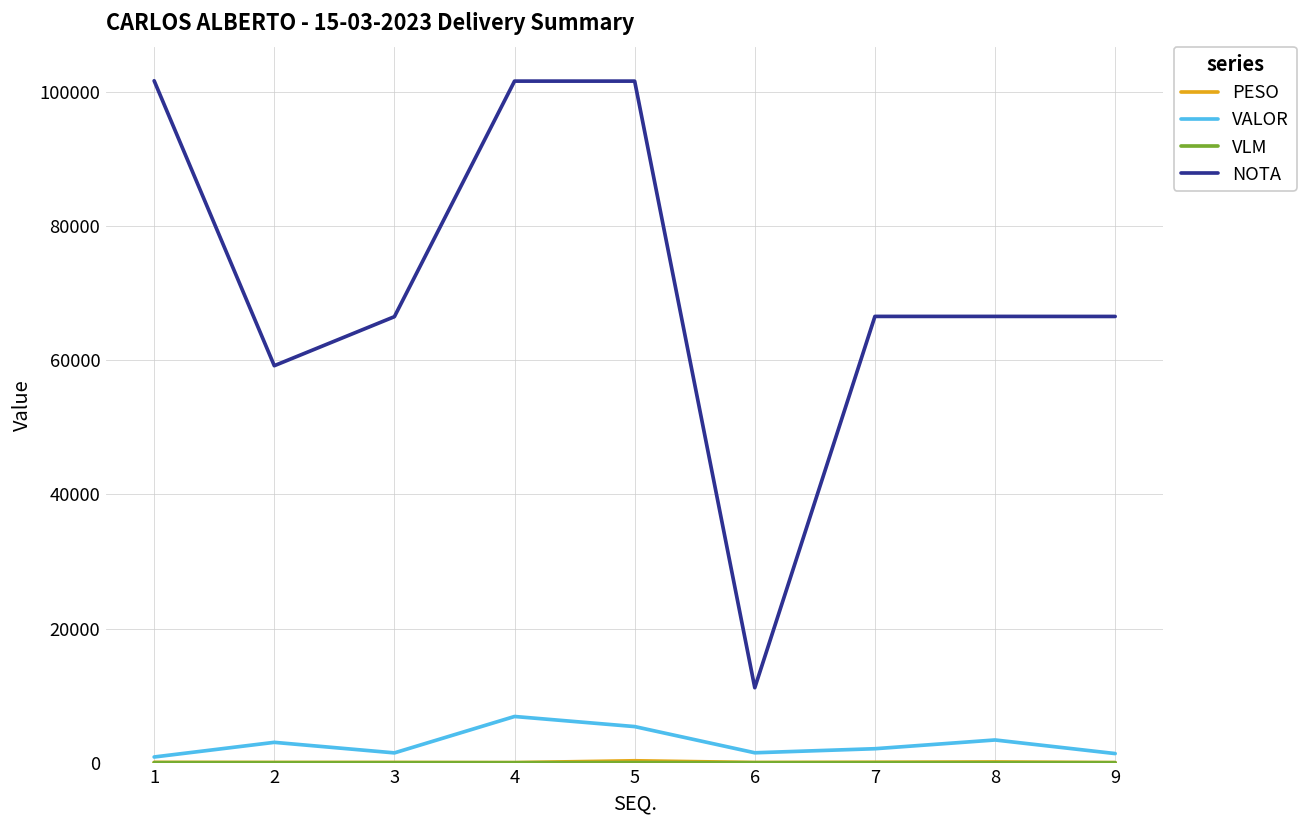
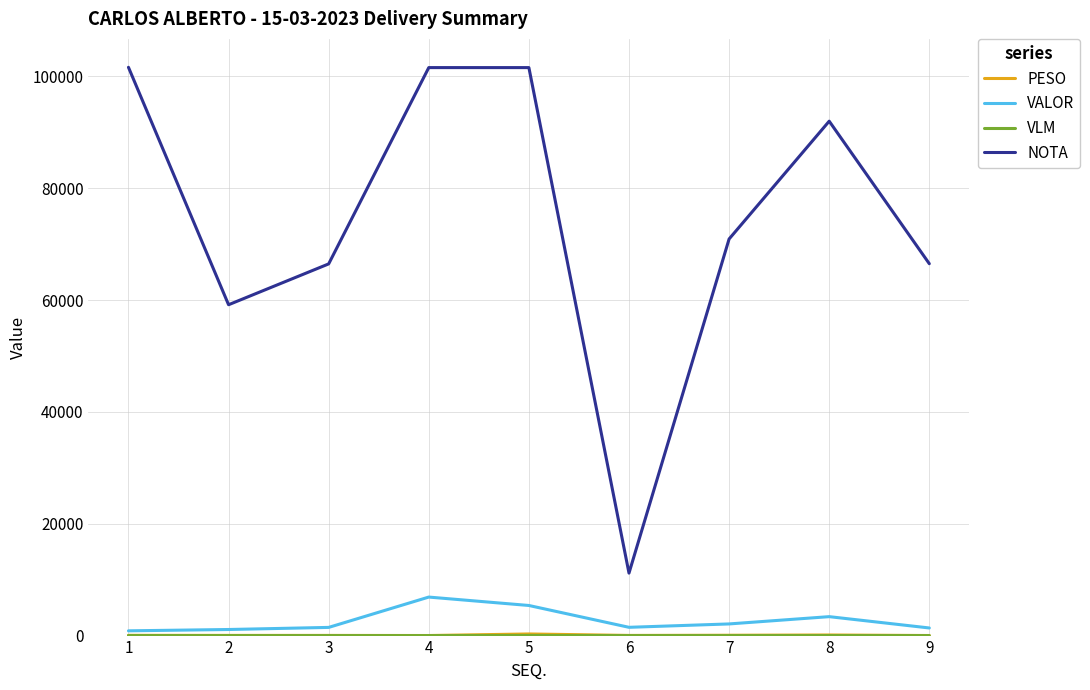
  {
    "VALOR": {
      "1": 1000,
-     "2": 3000,
+     "2": 1000,
      "3": 1000,
      "4": 7000,
      "5": 5000,
      "6": 1000,
      "7": 2000,
      "8": 3000,
      "9": 1000
    },
    "NOTA": {
      "1": 102000,
      "2": 59000,
      "3": 66000,
      "4": 102000,
      "5": 102000,
      "6": 11000,
-     "7": 67000,
-     "8": 67000,
+     "7": 71000,
+     "8": 92000,
      "9": 67000
    }
  }
